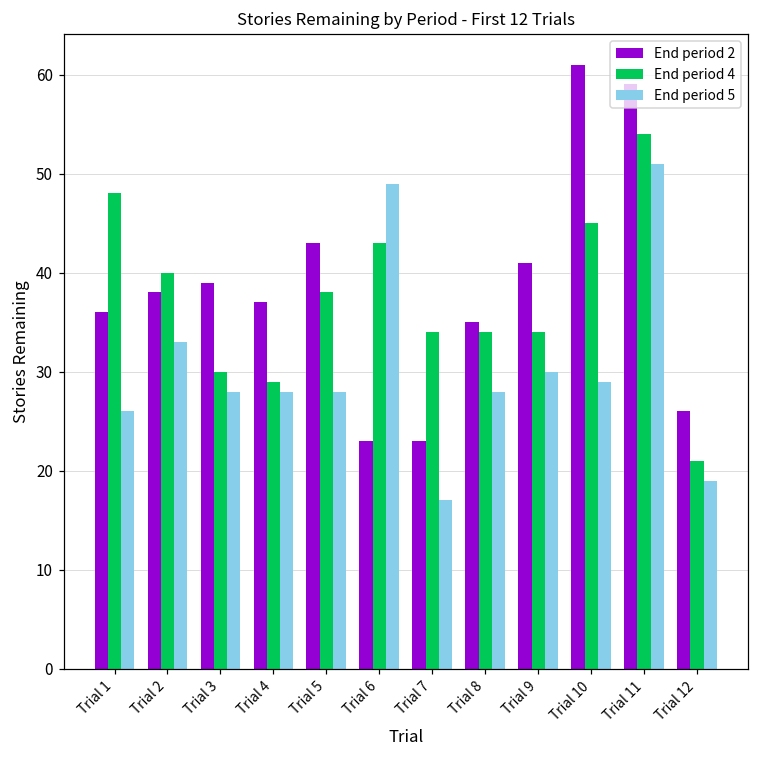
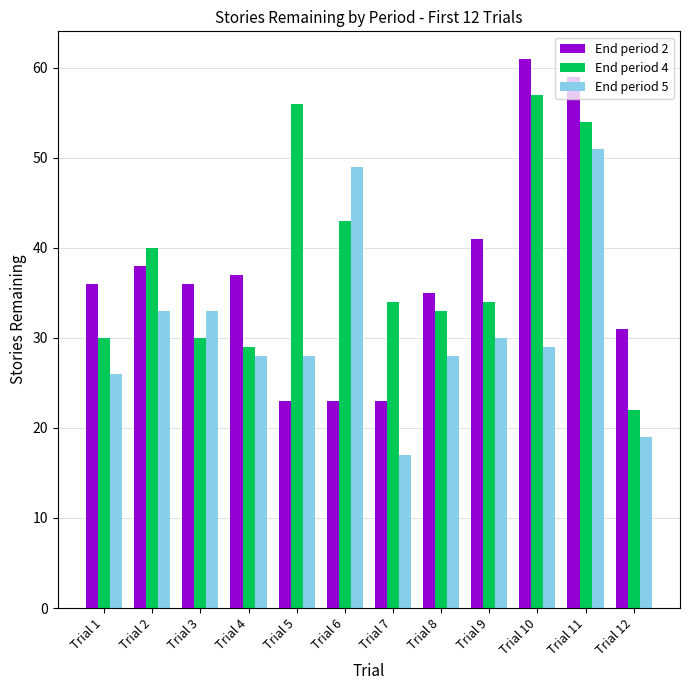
  {
    "End period 2": {
      "Trial 1": 36,
      "Trial 2": 38,
-     "Trial 3": 39,
+     "Trial 3": 36,
      "Trial 4": 37,
-     "Trial 5": 43,
+     "Trial 5": 23,
      "Trial 6": 23,
      "Trial 7": 23,
      "Trial 8": 35,
      "Trial 9": 41,
      "Trial 10": 61,
-     "Trial 12": 26
+     "Trial 12": 31
    },
    "End period 4": {
-     "Trial 1": 48,
+     "Trial 1": 30,
      "Trial 2": 40,
      "Trial 3": 30,
      "Trial 4": 29,
-     "Trial 5": 38,
+     "Trial 5": 56,
      "Trial 6": 43,
      "Trial 7": 34,
-     "Trial 8": 34,
+     "Trial 8": 33,
      "Trial 9": 34,
-     "Trial 10": 45,
+     "Trial 10": 57,
      "Trial 11": 54,
-     "Trial 12": 21
+     "Trial 12": 22
    },
    "End period 5": {
      "Trial 1": 26,
      "Trial 2": 33,
-     "Trial 3": 28,
+     "Trial 3": 33,
      "Trial 4": 28,
      "Trial 5": 28,
      "Trial 6": 49,
      "Trial 7": 17,
      "Trial 8": 28,
      "Trial 9": 30,
      "Trial 10": 29,
      "Trial 11": 51,
      "Trial 12": 19
    }
  }
